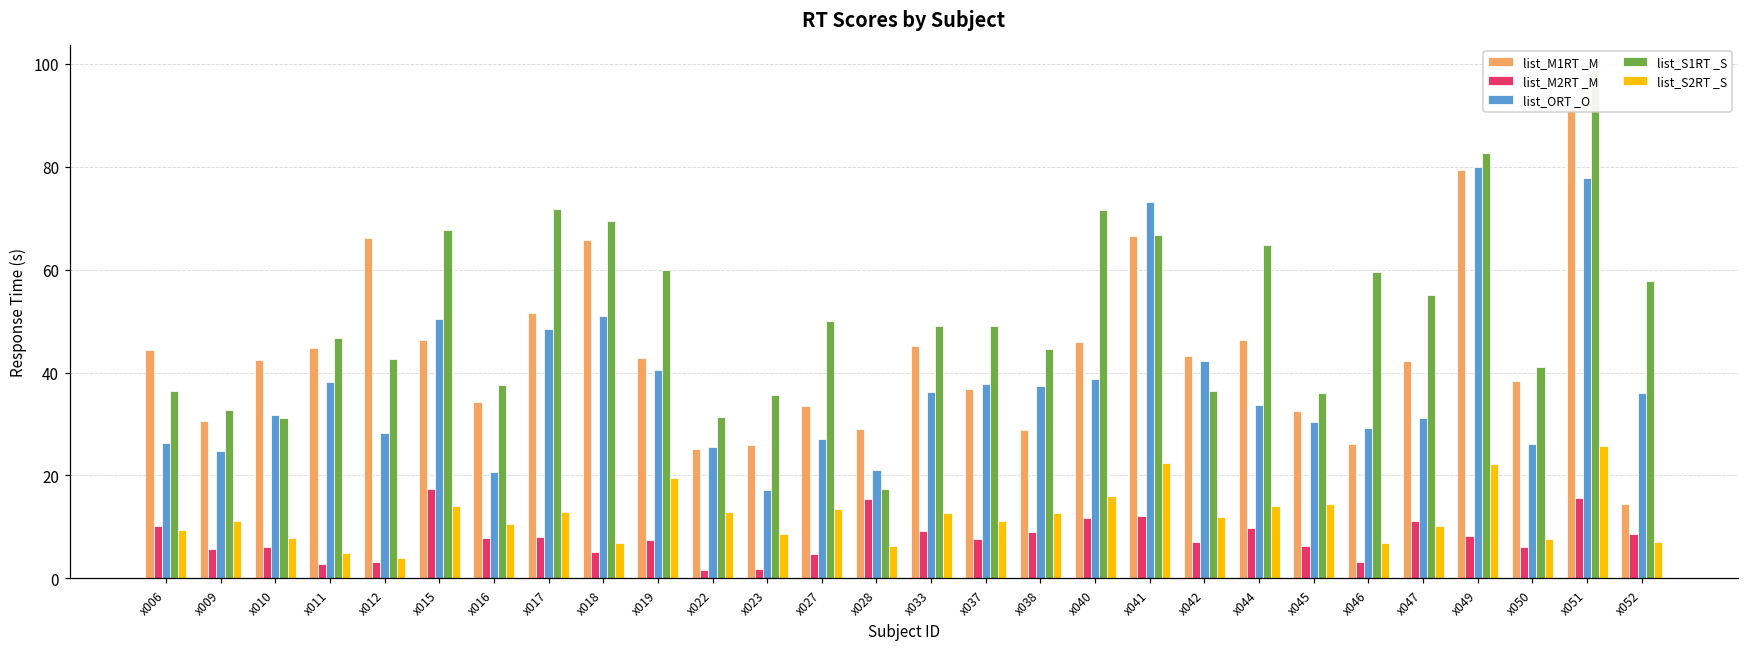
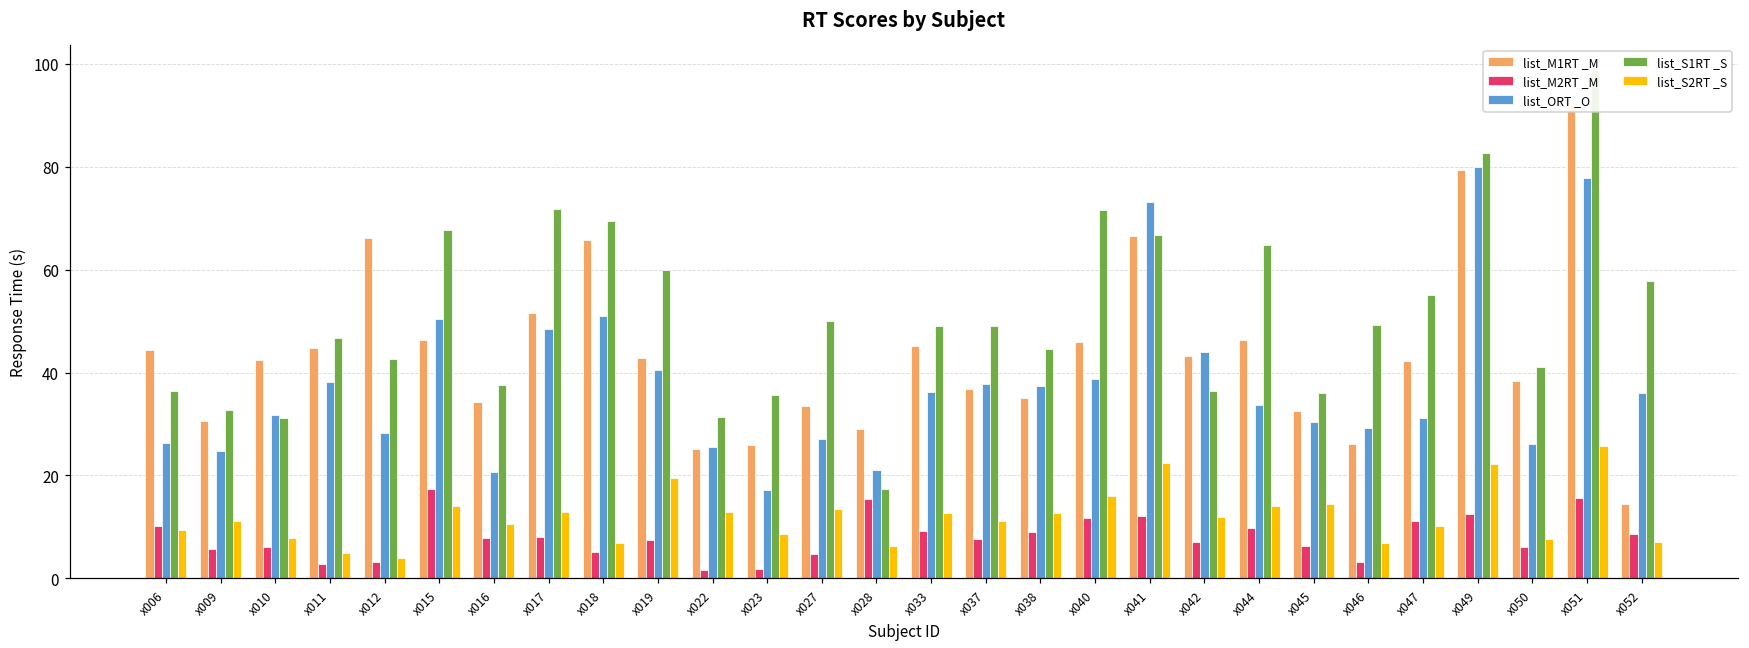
  {
    "list_M1RT _M": {
      "x006": 44,
      "x009": 30,
      "x010": 43,
      "x011": 45,
      "x012": 66,
      "x015": 46,
      "x016": 34,
      "x017": 52,
      "x018": 66,
      "x019": 43,
      "x022": 25,
      "x023": 26,
      "x027": 33,
      "x028": 29,
      "x033": 45,
      "x037": 37,
-     "x038": 29,
+     "x038": 35,
      "x040": 46,
      "x041": 67,
      "x042": 43,
      "x044": 46,
      "x045": 33,
      "x046": 26,
      "x047": 42,
      "x049": 79,
      "x050": 38,
      "x052": 14
    },
    "list_M2RT _M": {
      "x006": 10,
      "x009": 6,
      "x010": 6,
      "x011": 3,
      "x012": 3,
      "x015": 17,
      "x016": 8,
      "x017": 8,
      "x018": 5,
      "x019": 7,
      "x022": 2,
      "x023": 2,
      "x027": 5,
      "x028": 15,
      "x033": 9,
      "x037": 8,
      "x038": 9,
      "x040": 12,
      "x041": 12,
      "x042": 7,
      "x044": 10,
      "x045": 6,
      "x046": 3,
      "x047": 11,
-     "x049": 8,
+     "x049": 12,
      "x050": 6,
      "x051": 16,
      "x052": 9
    },
    "list_ORT _O": {
      "x006": 26,
      "x009": 25,
      "x010": 32,
      "x011": 38,
      "x012": 28,
      "x015": 50,
      "x016": 21,
      "x017": 48,
      "x018": 51,
      "x019": 40,
      "x022": 26,
      "x023": 17,
      "x027": 27,
      "x028": 21,
      "x033": 36,
      "x037": 38,
      "x038": 37,
      "x040": 39,
      "x041": 73,
-     "x042": 42,
+     "x042": 44,
      "x044": 34,
      "x045": 30,
      "x046": 29,
      "x047": 31,
      "x049": 80,
      "x050": 26,
      "x051": 78,
      "x052": 36
    },
    "list_S1RT _S": {
      "x006": 36,
      "x009": 33,
      "x010": 31,
      "x011": 47,
      "x012": 43,
      "x015": 68,
      "x016": 38,
      "x017": 72,
      "x018": 69,
      "x019": 60,
      "x022": 31,
      "x023": 36,
      "x027": 50,
      "x028": 17,
      "x033": 49,
      "x037": 49,
      "x038": 45,
      "x040": 72,
      "x041": 67,
      "x042": 36,
      "x044": 65,
      "x045": 36,
-     "x046": 60,
+     "x046": 49,
      "x047": 55,
      "x049": 83,
      "x050": 41,
      "x052": 58
    },
    "list_S2RT _S": {
      "x006": 9,
      "x009": 11,
      "x010": 8,
      "x011": 5,
      "x012": 4,
      "x015": 14,
      "x016": 11,
      "x017": 13,
      "x018": 7,
      "x019": 20,
      "x022": 13,
      "x023": 9,
      "x027": 13,
      "x028": 6,
      "x033": 13,
      "x037": 11,
      "x038": 13,
      "x040": 16,
      "x041": 23,
      "x042": 12,
      "x044": 14,
      "x045": 15,
      "x046": 7,
      "x047": 10,
      "x049": 22,
      "x050": 8,
      "x051": 26,
      "x052": 7
    }
  }
